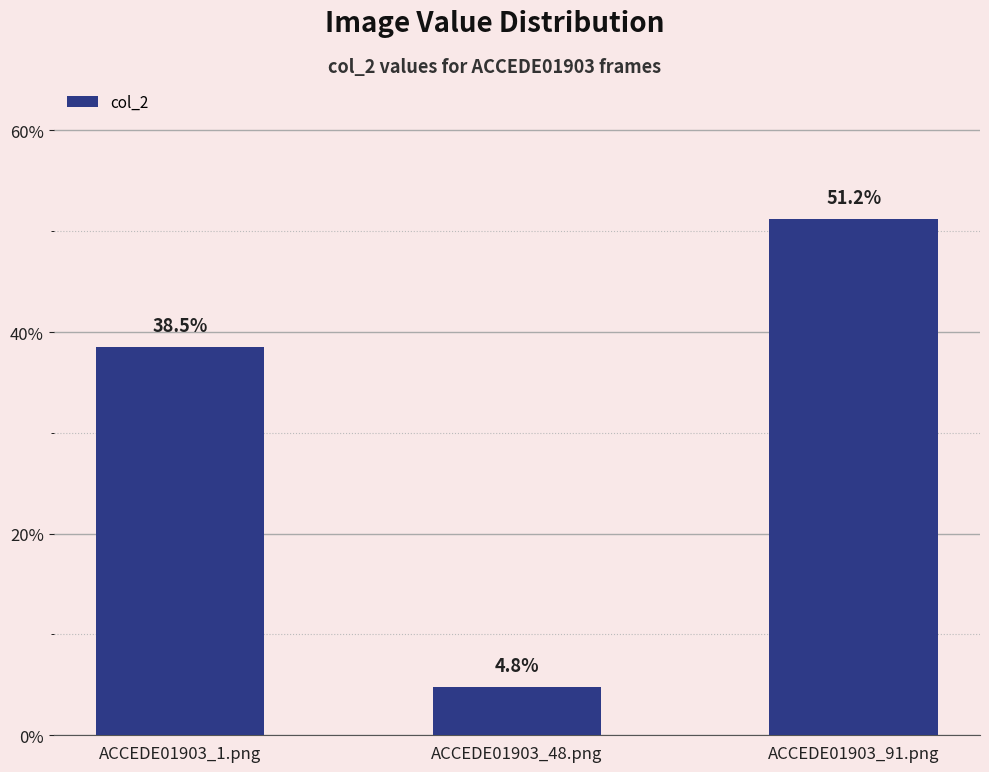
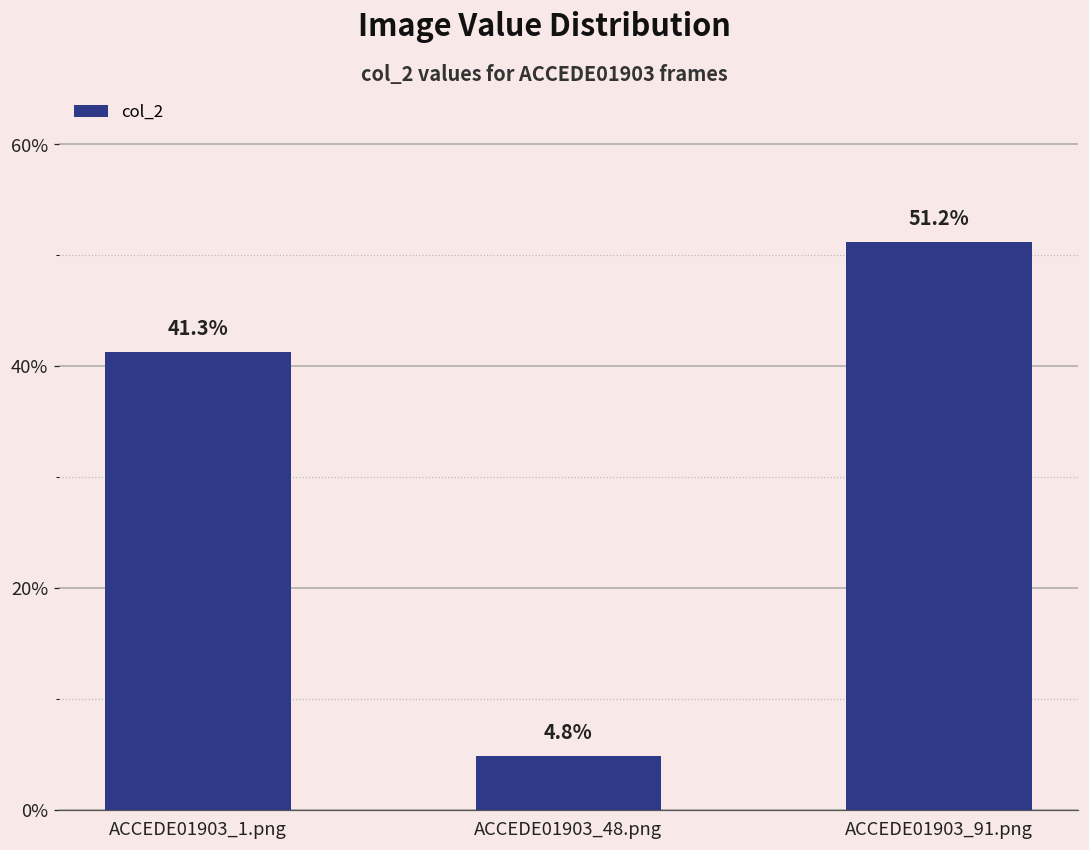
  {
-   "ACCEDE01903_1.png": "38.5%",
+   "ACCEDE01903_1.png": "41.3%",
    "ACCEDE01903_48.png": "4.8%",
    "ACCEDE01903_91.png": "51.2%"
  }
